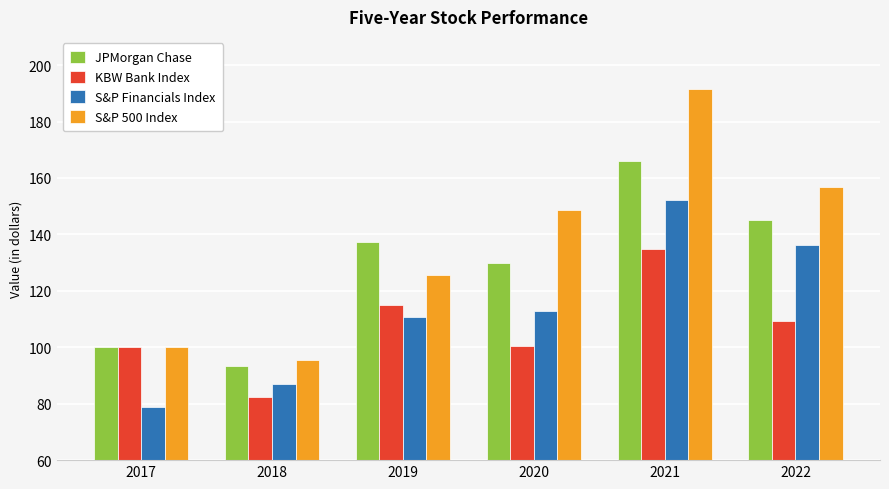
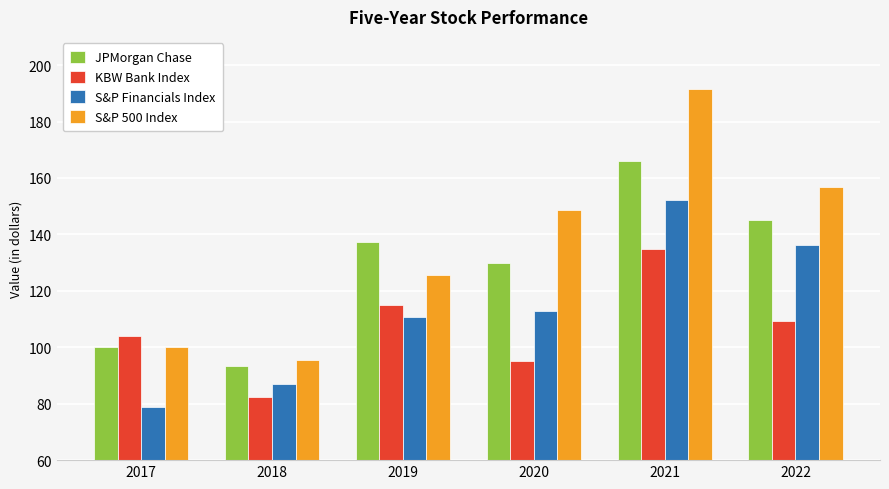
  {
    "JPMorgan Chase": {
      "2017": 100,
      "2018": 93,
      "2019": 137,
      "2020": 130,
      "2021": 166,
      "2022": 145
    },
    "KBW Bank Index": {
-     "2017": 100,
+     "2017": 104,
      "2018": 82,
      "2019": 115,
-     "2020": 100,
+     "2020": 95,
      "2021": 135,
      "2022": 109
    },
    "S&P Financials Index": {
      "2017": 79,
      "2018": 87,
      "2019": 111,
      "2020": 113,
      "2021": 152,
      "2022": 136
    },
    "S&P 500 Index": {
      "2017": 100,
      "2018": 96,
      "2019": 126,
      "2020": 149,
      "2021": 191,
      "2022": 157
    }
  }
